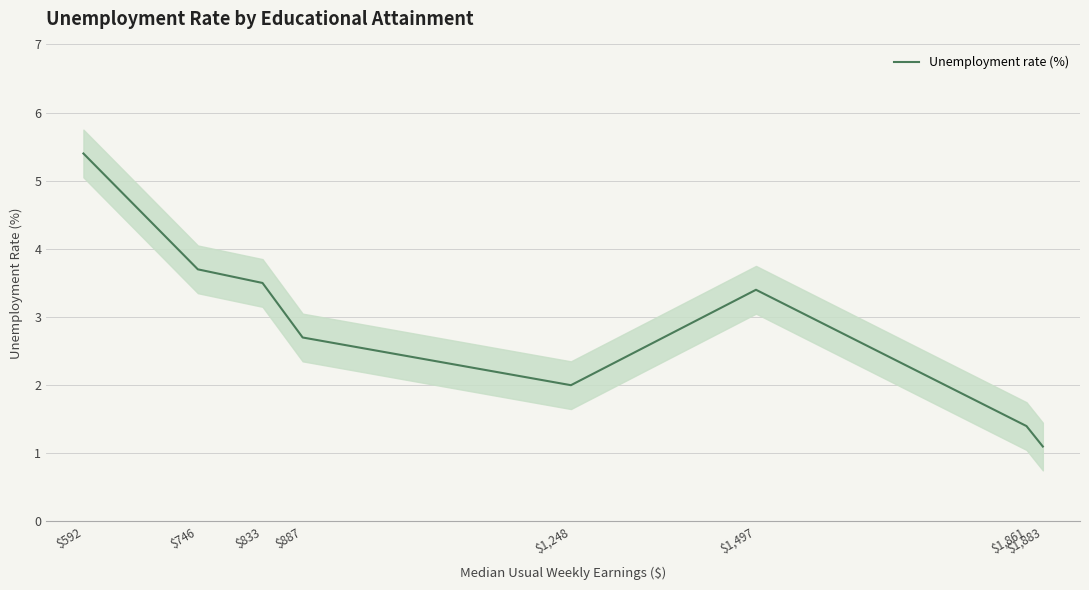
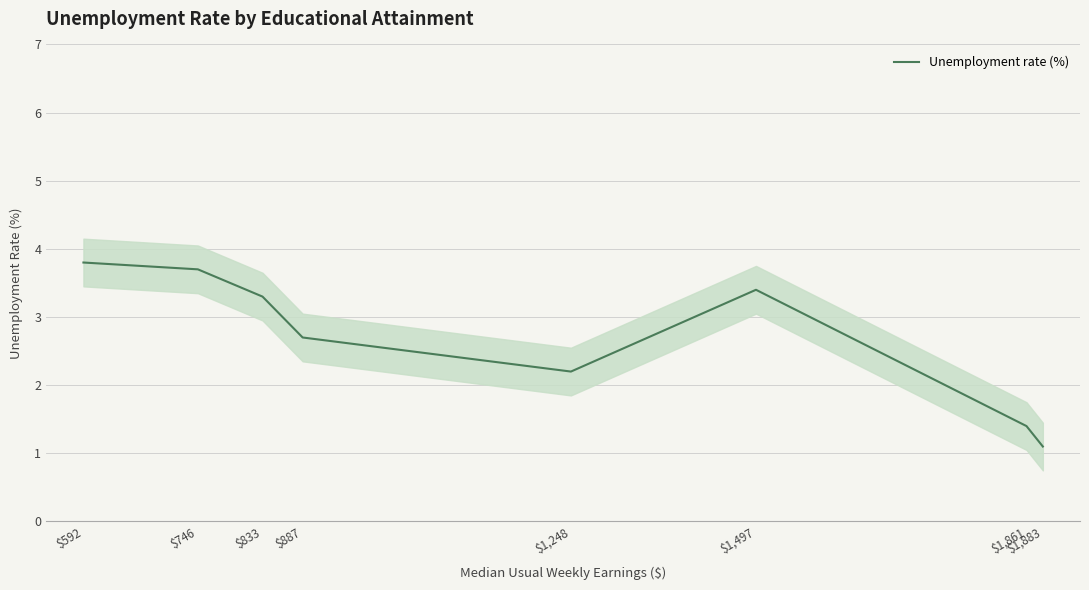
  {
    "Unemployment rate (%)": {
-     "$592": 5.4,
+     "$592": 3.8,
      "$746": 3.7,
-     "$833": 3.5,
+     "$833": 3.3,
      "$887": 2.7,
-     "$1,248": 2.0,
+     "$1,248": 2.2,
      "$1,497": 3.4,
      "$1,861": 1.4,
      "$1,883": 1.1
    }
  }
